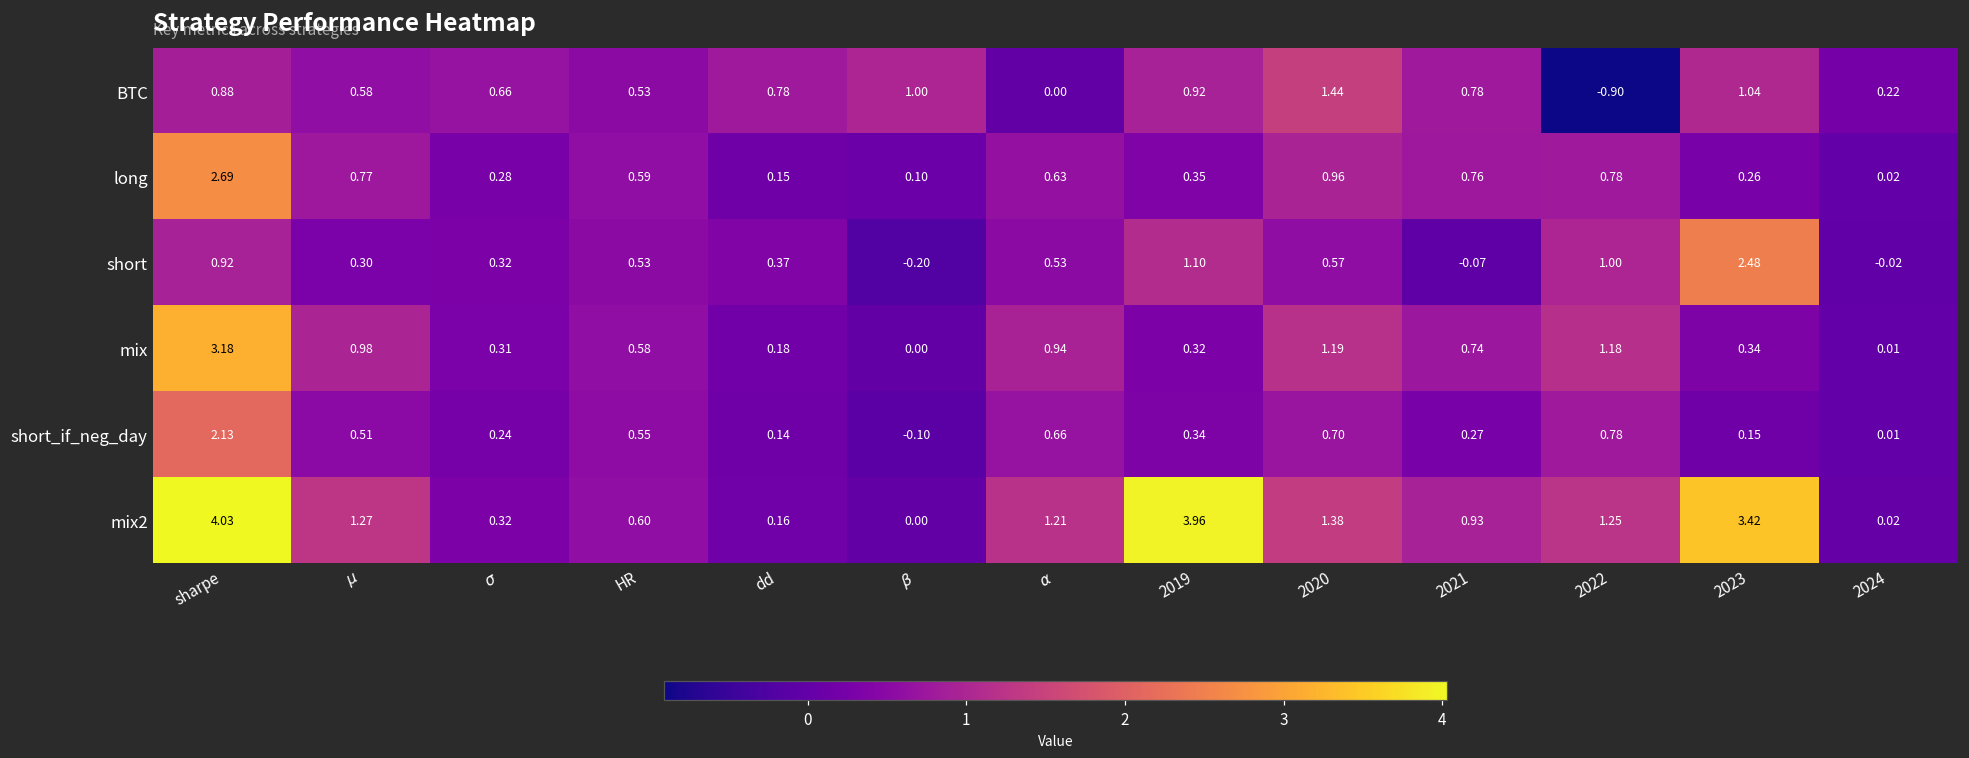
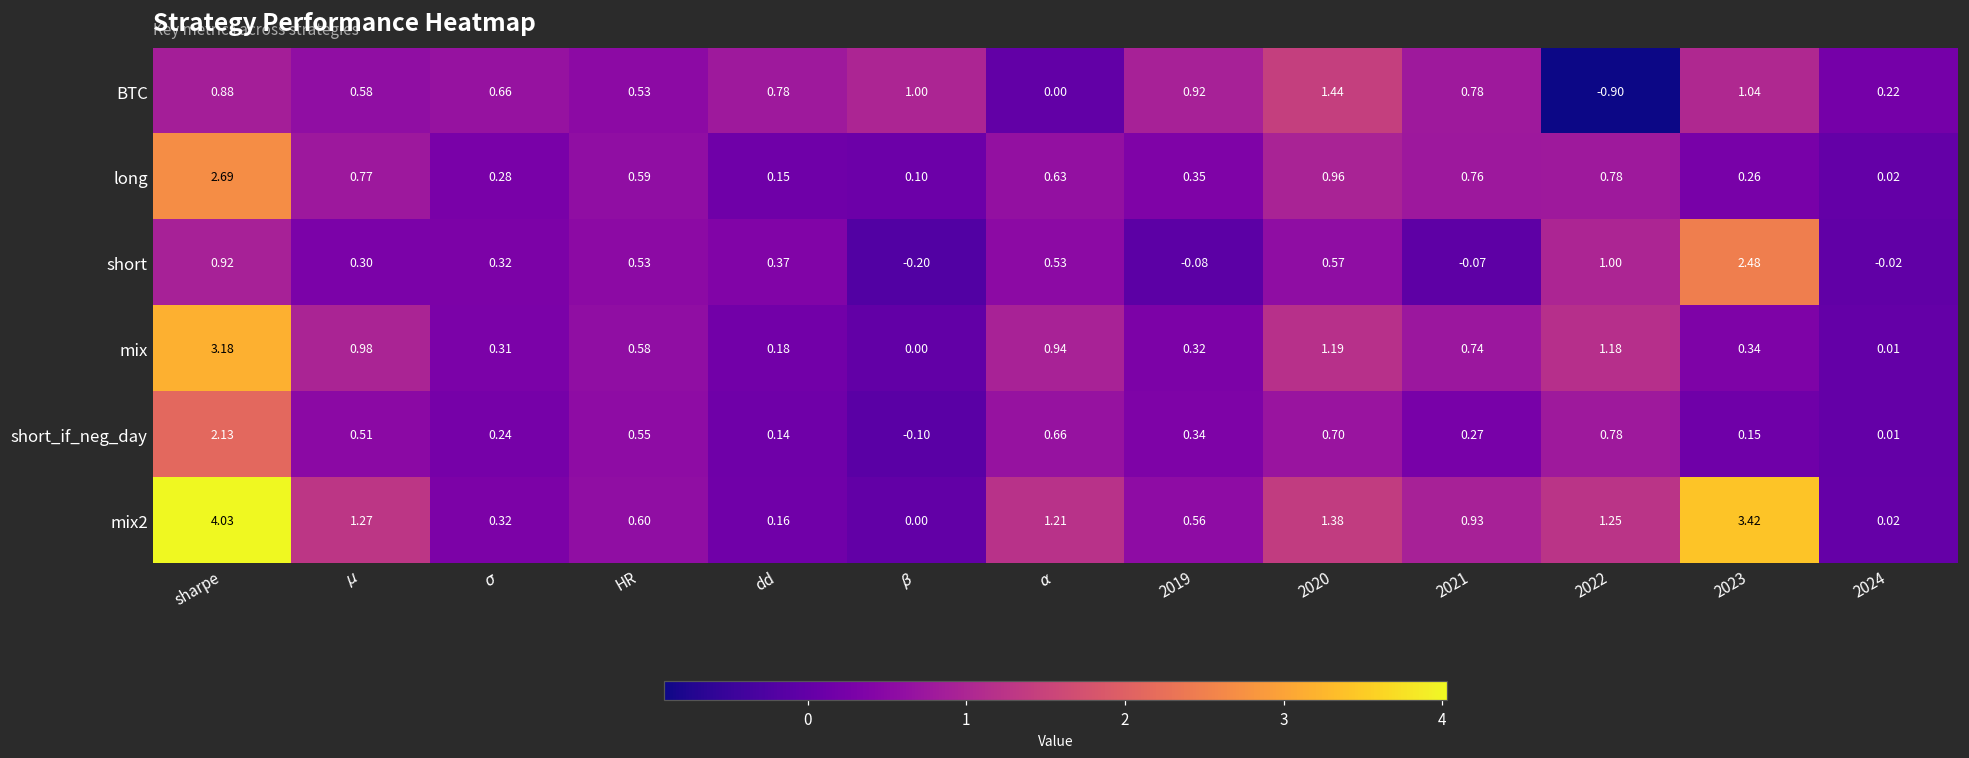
  {
    "BTC": {
      "sharpe": 0.88,
      "HR": 0.53,
      "dd": 0.78,
      "2019": 0.92,
      "2020": 1.44,
      "2021": 0.78,
      "2022": -0.90,
      "2023": 1.04,
      "2024": 0.22
    },
    "long": {
      "sharpe": 2.69,
      "HR": 0.59,
      "dd": 0.15,
      "2019": 0.35,
      "2020": 0.96,
      "2021": 0.76,
      "2022": 0.78,
      "2023": 0.26,
      "2024": 0.02
    },
    "short": {
      "sharpe": 0.92,
      "HR": 0.53,
      "dd": 0.37,
-     "2019": 1.10,
+     "2019": -0.08,
      "2020": 0.57,
      "2021": -0.07,
      "2022": 1.00,
      "2023": 2.48,
      "2024": -0.02
    },
    "mix": {
      "sharpe": 3.18,
      "HR": 0.58,
      "dd": 0.18,
      "2019": 0.32,
      "2020": 1.19,
      "2021": 0.74,
      "2022": 1.18,
      "2023": 0.34,
      "2024": 0.01
    },
    "short_if_neg_day": {
      "sharpe": 2.13,
      "HR": 0.55,
      "dd": 0.14,
      "2019": 0.34,
      "2020": 0.70,
      "2021": 0.27,
      "2022": 0.78,
      "2023": 0.15,
      "2024": 0.01
    },
    "mix2": {
      "sharpe": 4.03,
      "HR": 0.60,
      "dd": 0.16,
-     "2019": 3.96,
+     "2019": 0.56,
      "2020": 1.38,
      "2021": 0.93,
      "2022": 1.25,
      "2023": 3.42,
      "2024": 0.02
    }
  }
